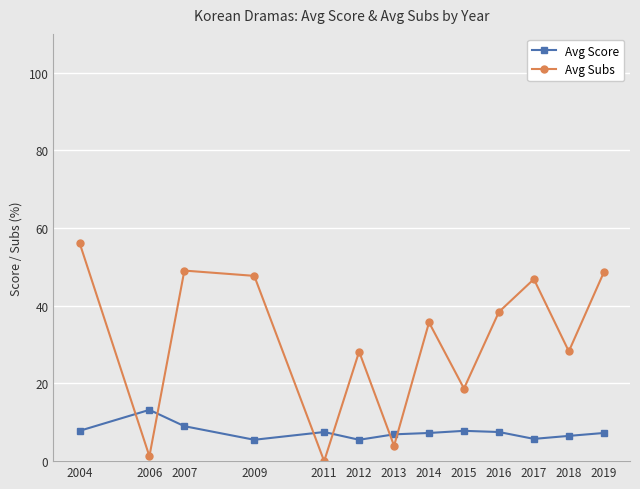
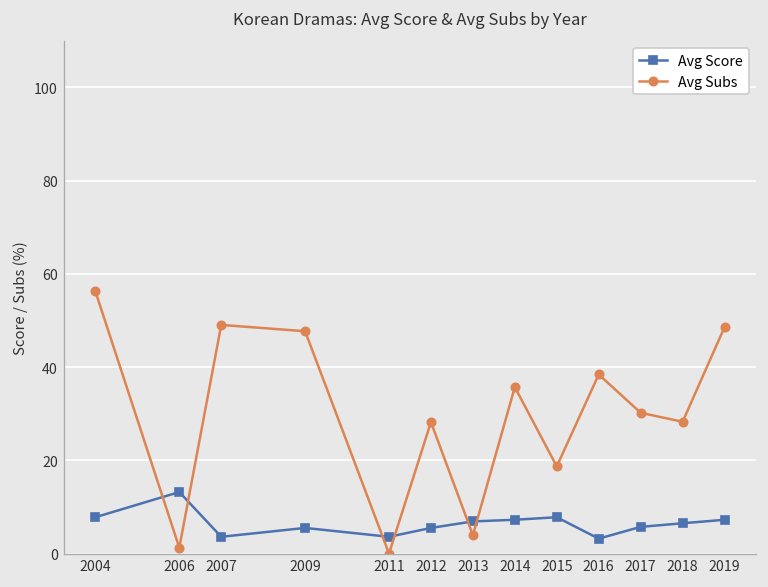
  {
    "Avg Score": {
      "2004": 8,
      "2006": 13,
-     "2007": 9,
+     "2007": 4,
      "2009": 6,
-     "2011": 8,
+     "2011": 4,
      "2012": 6,
      "2013": 7,
      "2014": 7,
      "2015": 8,
-     "2016": 8,
+     "2016": 3,
      "2017": 6,
      "2018": 7,
      "2019": 7
    },
    "Avg Subs": {
      "2004": 56,
      "2006": 1,
      "2007": 49,
      "2009": 48,
      "2011": 0,
      "2012": 28,
      "2013": 4,
      "2014": 36,
      "2015": 19,
      "2016": 38,
-     "2017": 47,
+     "2017": 30,
      "2018": 28,
      "2019": 49
    }
  }
